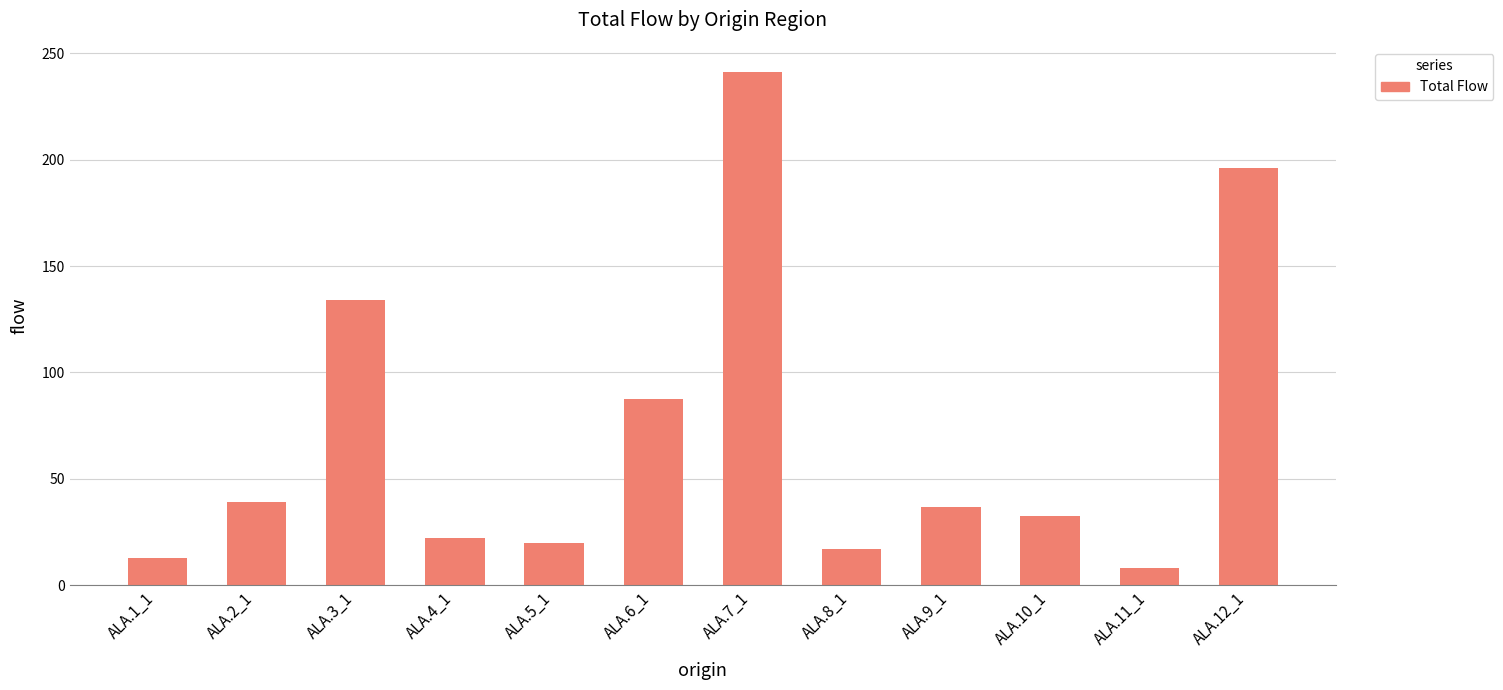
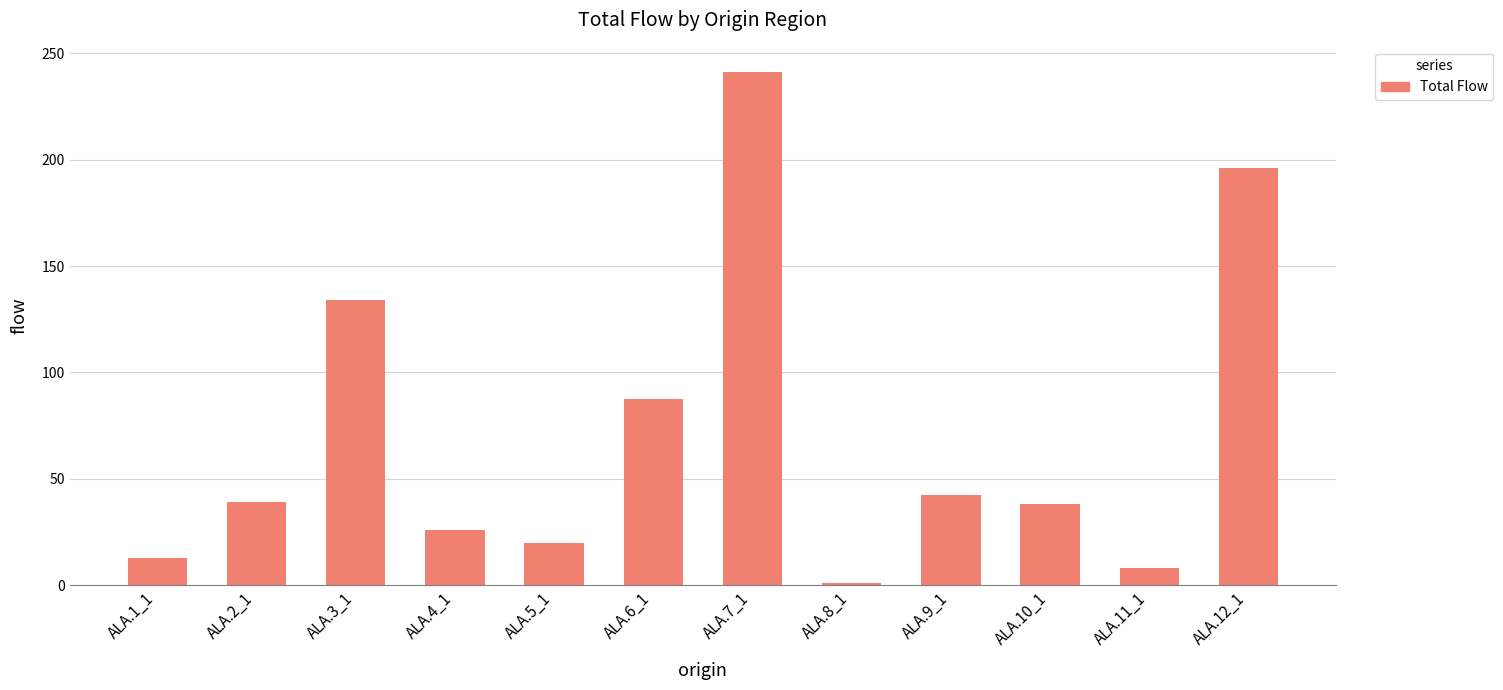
  {
    "ALA.1_1": 13,
    "ALA.2_1": 39,
    "ALA.3_1": 134,
-   "ALA.4_1": 22,
+   "ALA.4_1": 26,
    "ALA.5_1": 20,
    "ALA.6_1": 87,
    "ALA.7_1": 241,
-   "ALA.8_1": 17,
-   "ALA.9_1": 37,
-   "ALA.10_1": 33,
+   "ALA.8_1": 1,
+   "ALA.9_1": 42,
+   "ALA.10_1": 38,
    "ALA.11_1": 8,
    "ALA.12_1": 196
  }
